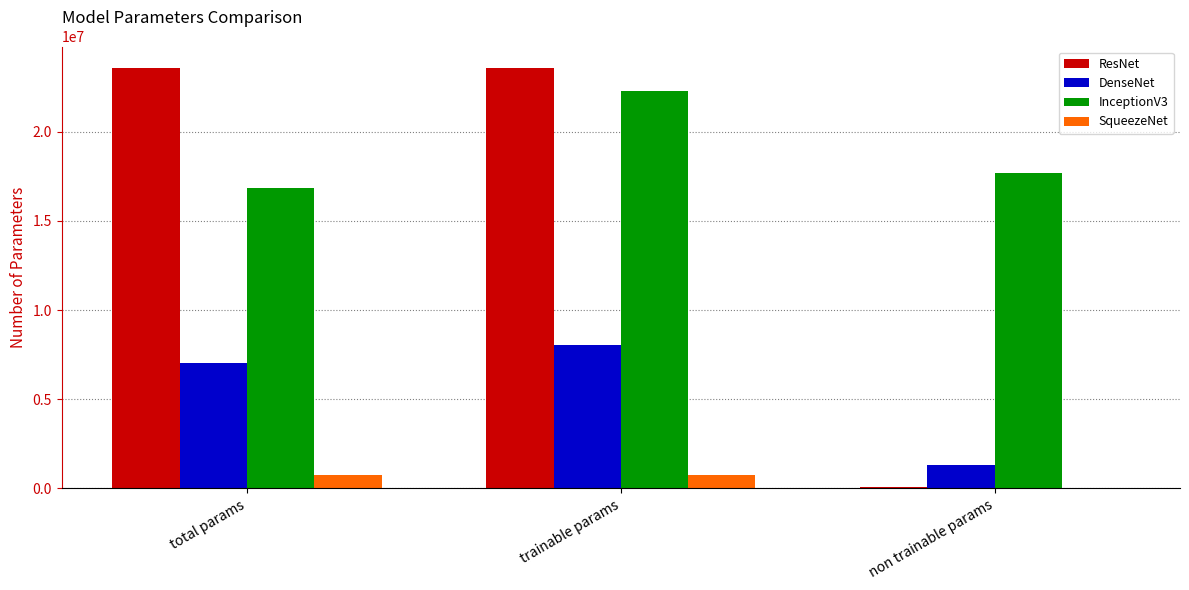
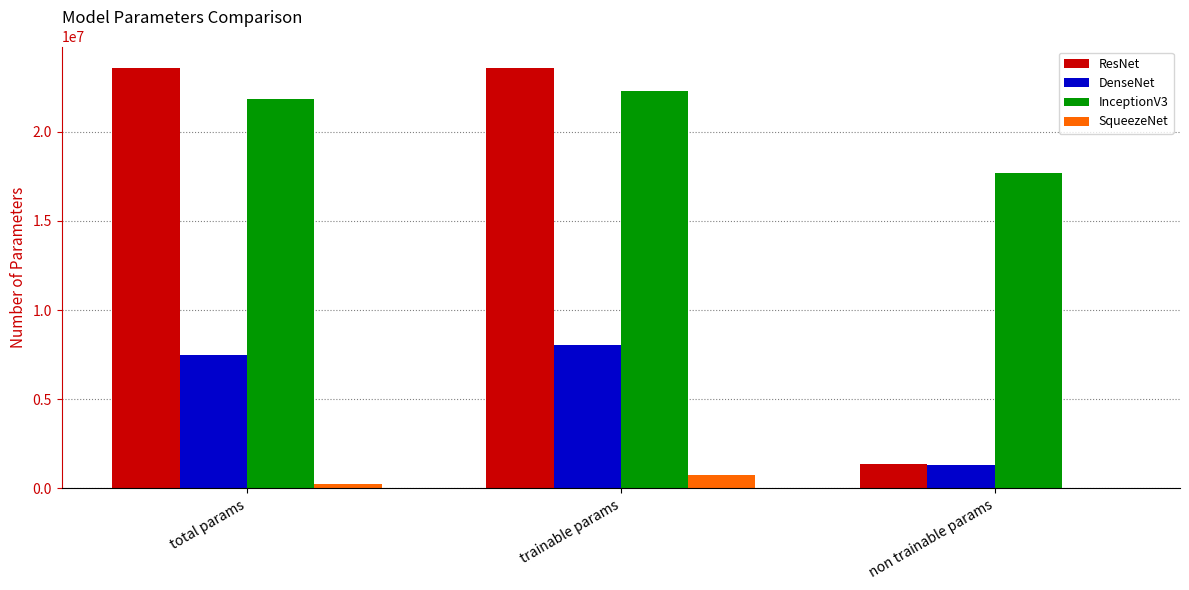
  {
    "ResNet": {
      "total params": 23600000,
      "trainable params": 23600000,
-     "non trainable params": 100000
+     "non trainable params": 1400000
    },
    "DenseNet": {
-     "total params": 7000000,
+     "total params": 7500000,
      "trainable params": 8100000,
      "non trainable params": 1300000
    },
    "InceptionV3": {
-     "total params": 16800000,
+     "total params": 21800000,
      "trainable params": 22300000,
      "non trainable params": 17700000
    },
    "SqueezeNet": {
-     "total params": 700000,
+     "total params": 300000,
      "trainable params": 700000,
      "non trainable params": 0
    }
  }
